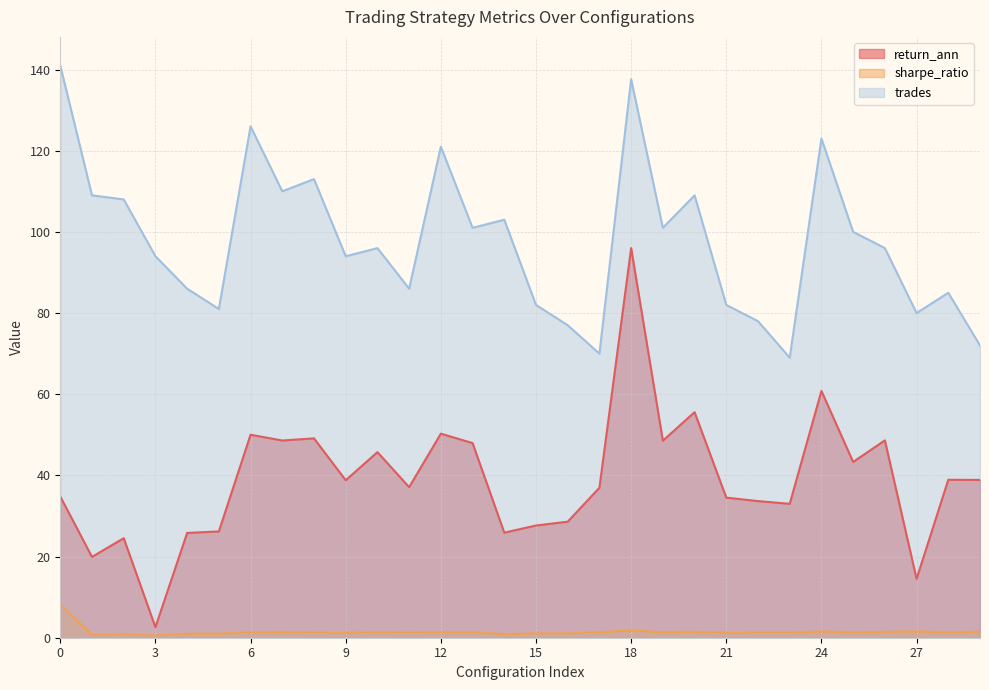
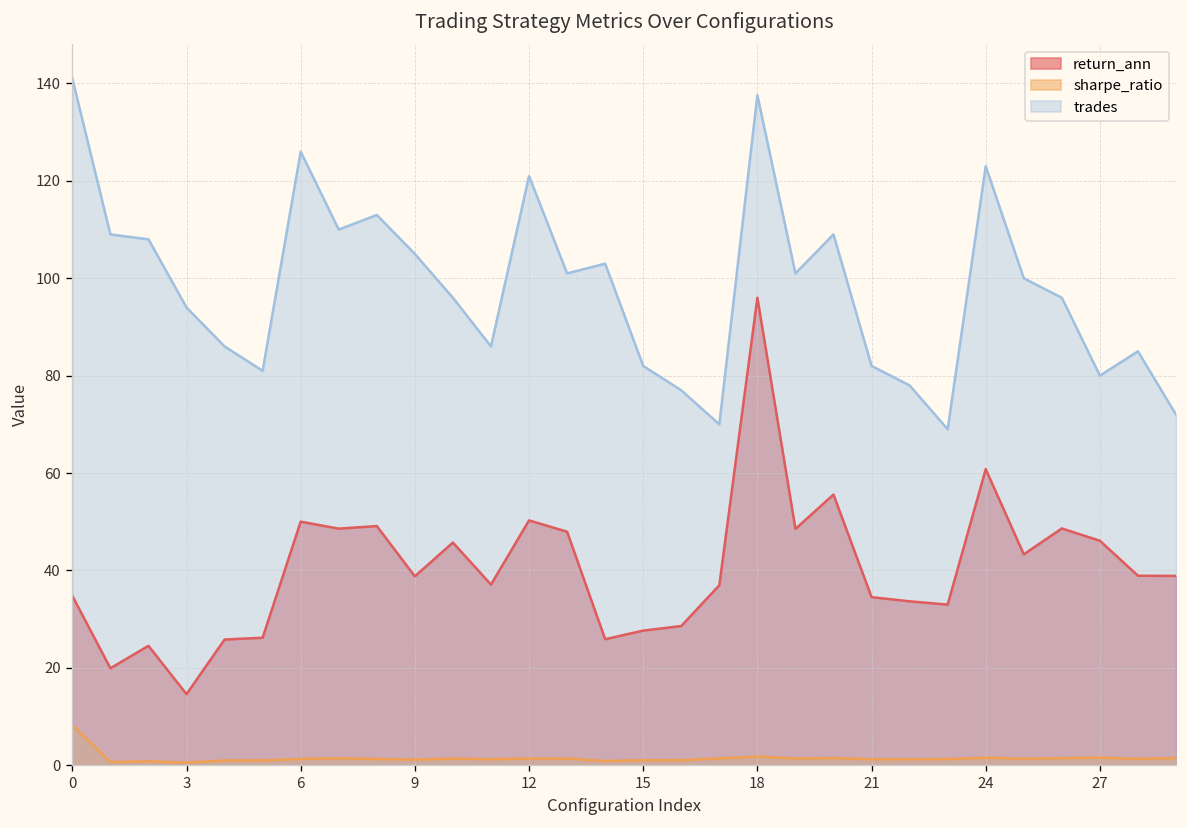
  {
    "return_ann": {
      "0": 35,
-     "3": 3,
+     "3": 15,
      "6": 50,
      "9": 39,
      "12": 50,
      "15": 28,
      "18": 96,
      "21": 35,
      "24": 61,
-     "27": 15
+     "27": 46
    },
    "sharpe_ratio": {
      "0": 8,
      "3": 1,
      "6": 1,
      "9": 1,
      "12": 1,
      "15": 1,
      "18": 2,
      "21": 1,
      "24": 2,
      "27": 2
    },
    "trades": {
      "0": 141,
      "3": 94,
      "6": 126,
-     "9": 94,
+     "9": 105,
      "12": 121,
      "15": 82,
      "18": 138,
      "21": 82,
      "24": 123,
      "27": 80
    }
  }
